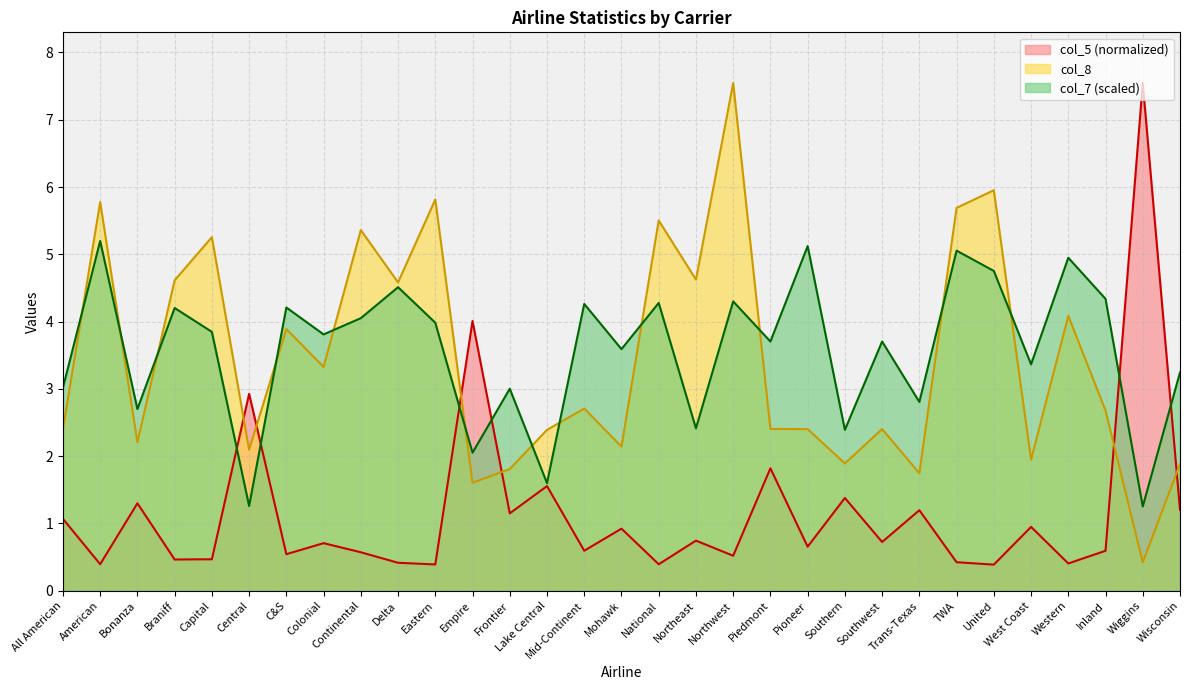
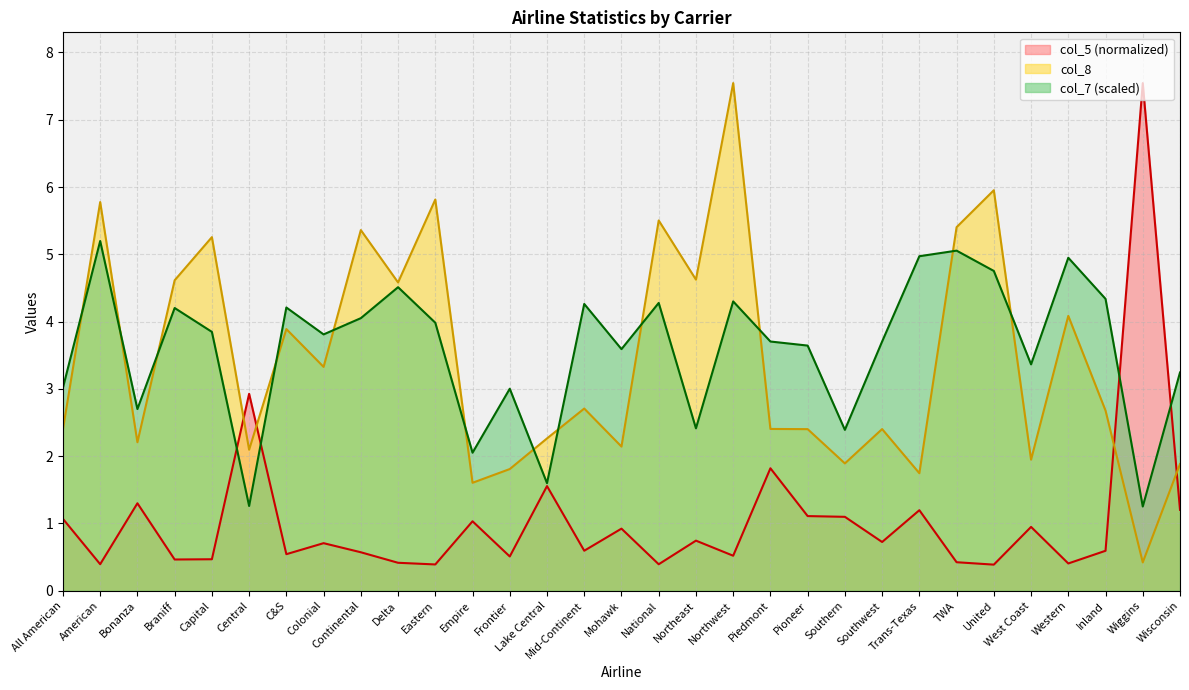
  {
    "col_5 (normalized)": {
      "All American": 1.1,
      "American": 0.4,
      "Bonanza": 1.3,
      "Braniff": 0.5,
      "Capital": 0.5,
      "Central": 2.9,
      "C&S": 0.5,
      "Colonial": 0.7,
      "Continental": 0.6,
      "Delta": 0.4,
      "Eastern": 0.4,
-     "Empire": 4.0,
-     "Frontier": 1.2,
+     "Empire": 1.0,
+     "Frontier": 0.5,
      "Lake Central": 1.6,
      "Mid-Continent": 0.6,
      "Mohawk": 0.9,
      "National": 0.4,
      "Northeast": 0.7,
      "Northwest": 0.5,
      "Piedmont": 1.8,
-     "Pioneer": 0.7,
-     "Southern": 1.4,
+     "Pioneer": 1.1,
+     "Southern": 1.1,
      "Southwest": 0.7,
      "Trans-Texas": 1.2,
      "TWA": 0.4,
      "United": 0.4,
      "West Coast": 0.9,
      "Western": 0.4,
      "Inland": 0.6,
      "Wisconsin": 1.2
    },
    "col_8": {
      "All American": 2.4,
      "American": 5.8,
      "Bonanza": 2.2,
      "Braniff": 4.6,
      "Capital": 5.3,
      "Central": 2.1,
      "C&S": 3.9,
      "Colonial": 3.3,
      "Continental": 5.4,
      "Delta": 4.6,
      "Eastern": 5.8,
      "Empire": 1.6,
      "Frontier": 1.8,
-     "Lake Central": 2.4,
+     "Lake Central": 2.3,
      "Mid-Continent": 2.7,
      "Mohawk": 2.1,
      "National": 5.5,
      "Northeast": 4.6,
      "Northwest": 7.5,
      "Piedmont": 2.4,
      "Pioneer": 2.4,
      "Southern": 1.9,
      "Southwest": 2.4,
      "Trans-Texas": 1.7,
-     "TWA": 5.7,
+     "TWA": 5.4,
      "United": 6.0,
      "West Coast": 1.9,
      "Western": 4.1,
      "Inland": 2.7,
      "Wiggins": 0.4,
      "Wisconsin": 1.9
    },
    "col_7 (scaled)": {
      "All American": 3.0,
      "American": 5.2,
      "Bonanza": 2.7,
      "Braniff": 4.2,
      "Capital": 3.8,
      "Central": 1.3,
      "C&S": 4.2,
      "Colonial": 3.8,
      "Continental": 4.1,
      "Delta": 4.5,
      "Eastern": 4.0,
      "Empire": 2.1,
      "Frontier": 3.0,
      "Lake Central": 1.6,
      "Mid-Continent": 4.3,
      "Mohawk": 3.6,
      "National": 4.3,
      "Northeast": 2.4,
      "Northwest": 4.3,
      "Piedmont": 3.7,
-     "Pioneer": 5.1,
+     "Pioneer": 3.6,
      "Southern": 2.4,
      "Southwest": 3.7,
-     "Trans-Texas": 2.8,
+     "Trans-Texas": 5.0,
      "TWA": 5.1,
      "United": 4.8,
      "West Coast": 3.4,
      "Western": 4.9,
      "Inland": 4.3,
      "Wiggins": 1.3,
      "Wisconsin": 3.2
    }
  }
